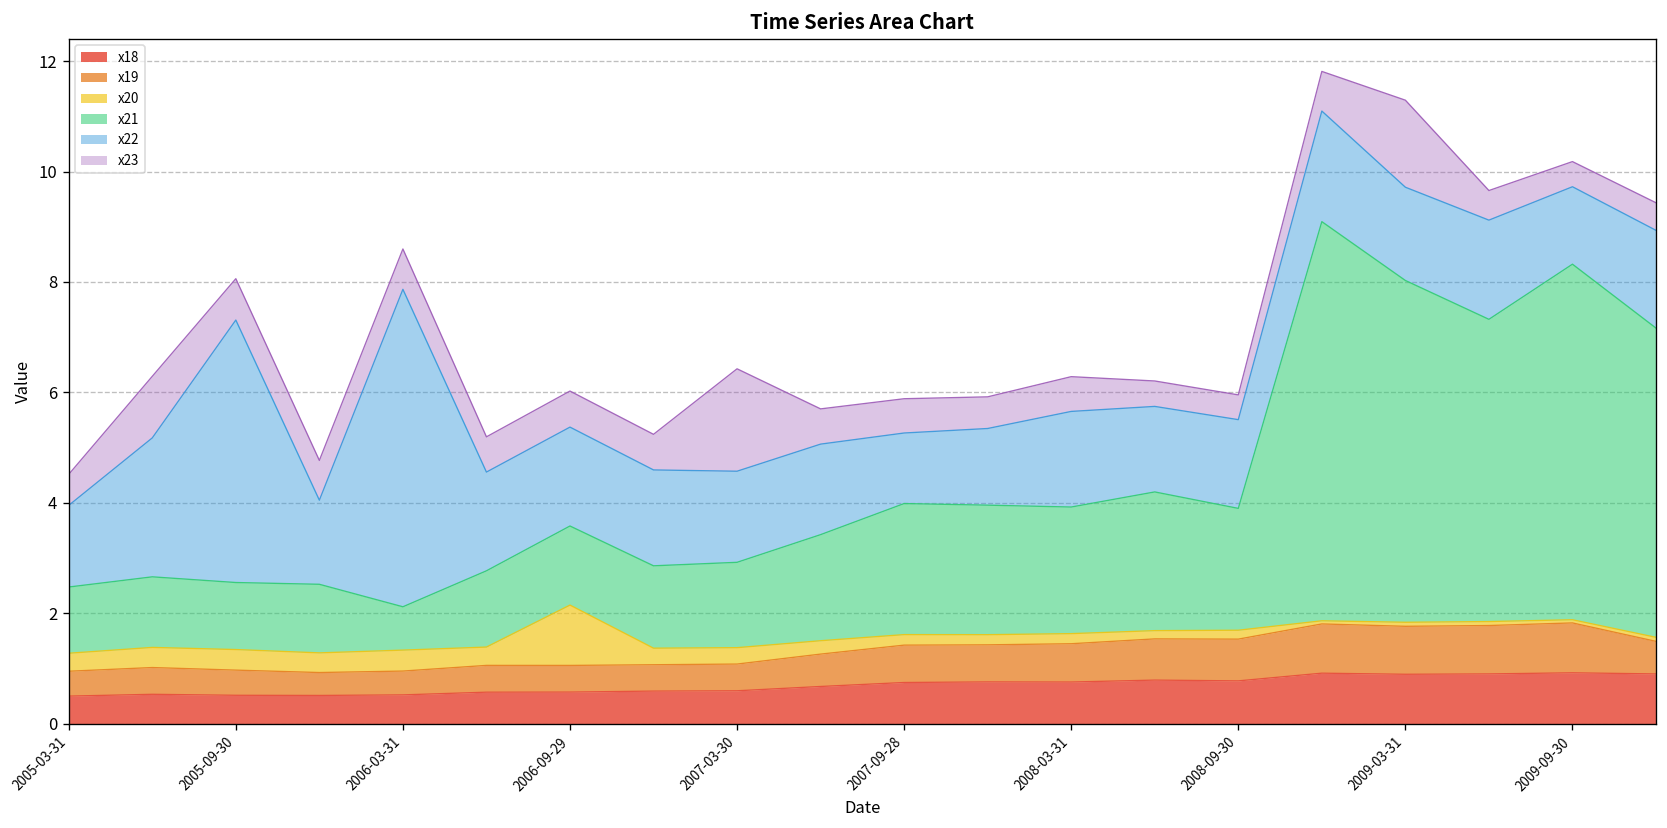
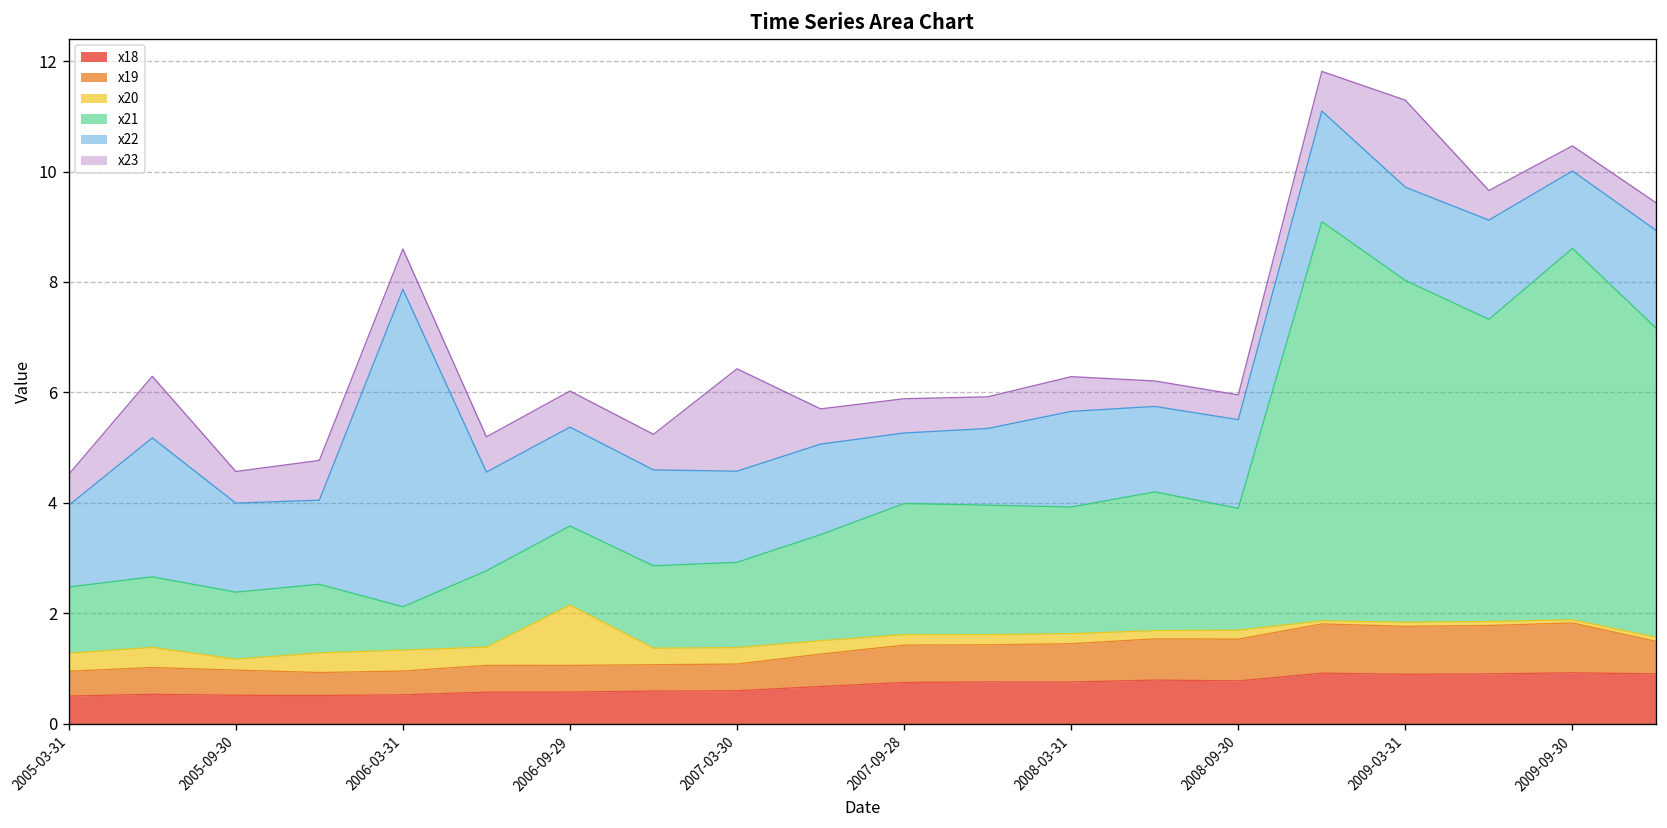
  {
    "x20": {
      "2005-03-31": 0.3,
-     "2005-09-30": 0.4,
+     "2005-09-30": 0.2,
      "2006-03-31": 0.4,
      "2006-09-29": 1.1,
      "2007-03-30": 0.3,
      "2007-09-28": 0.2,
      "2008-03-31": 0.2,
      "2008-09-30": 0.2,
      "2009-03-31": 0.1,
      "2009-09-30": 0.1
    },
    "x21": {
      "2005-03-31": 1.2,
      "2005-09-30": 1.2,
      "2006-03-31": 0.8,
      "2006-09-29": 1.4,
      "2007-03-30": 1.5,
      "2007-09-28": 2.4,
      "2008-03-31": 2.3,
      "2008-09-30": 2.2,
      "2009-03-31": 6.2,
-     "2009-09-30": 6.4
+     "2009-09-30": 6.7
    },
    "x22": {
      "2005-03-31": 1.5,
-     "2005-09-30": 4.8,
+     "2005-09-30": 1.6,
      "2006-03-31": 5.7,
      "2006-09-29": 1.8,
      "2007-03-30": 1.6,
      "2007-09-28": 1.3,
      "2008-03-31": 1.7,
      "2008-09-30": 1.6,
      "2009-03-31": 1.7,
      "2009-09-30": 1.4
    },
    "x23": {
      "2005-03-31": 0.6,
-     "2005-09-30": 0.7,
+     "2005-09-30": 0.6,
      "2006-03-31": 0.7,
      "2006-09-29": 0.7,
      "2007-03-30": 1.9,
      "2007-09-28": 0.6,
      "2008-03-31": 0.6,
      "2008-09-30": 0.4,
      "2009-03-31": 1.6,
      "2009-09-30": 0.5
    }
  }
